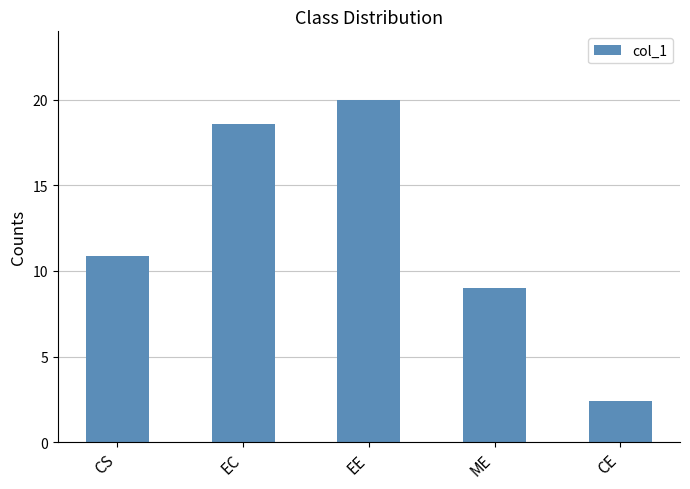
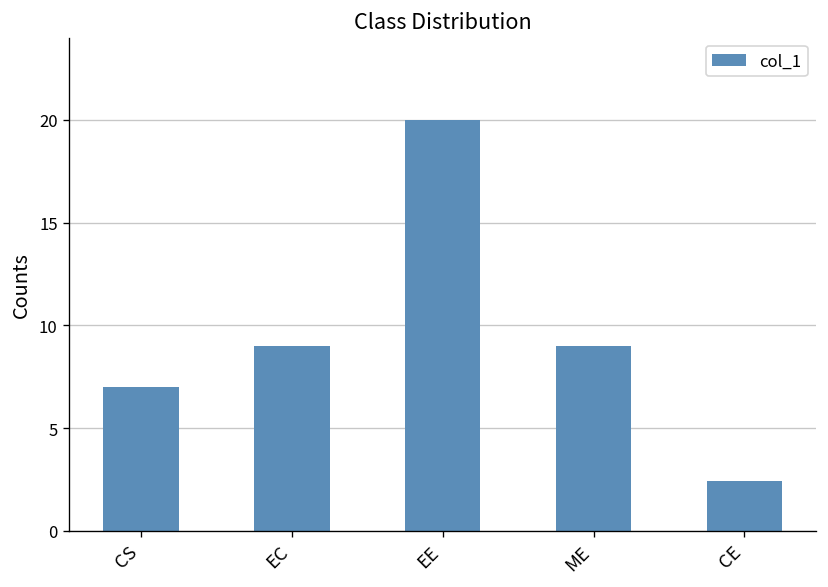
  {
-   "CS": 10.9,
-   "EC": 18.6,
+   "CS": 7.0,
+   "EC": 9.0,
    "EE": 20.0,
    "ME": 9.0,
    "CE": 2.4
  }
